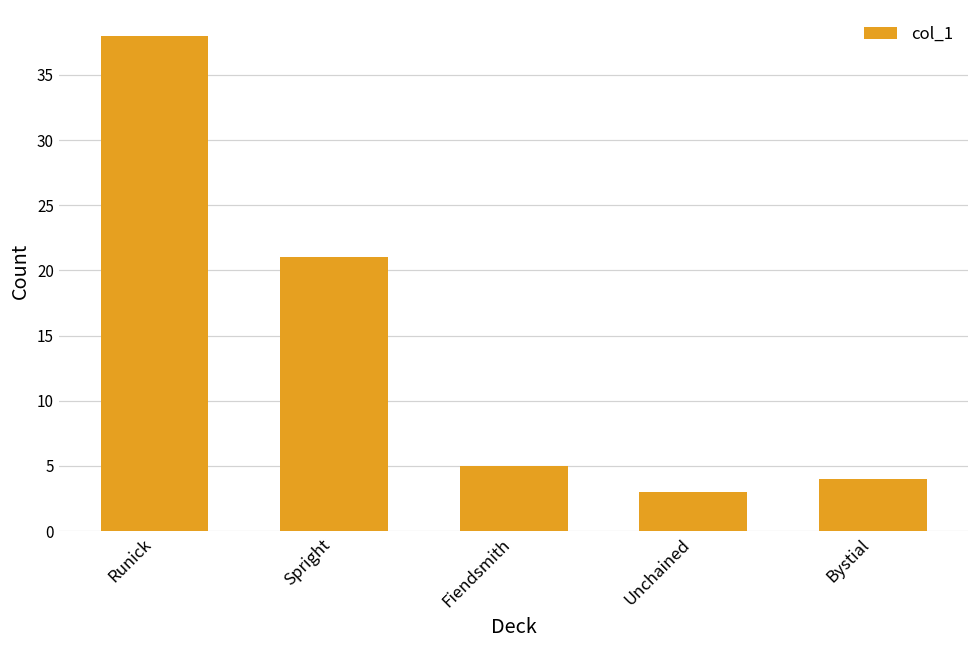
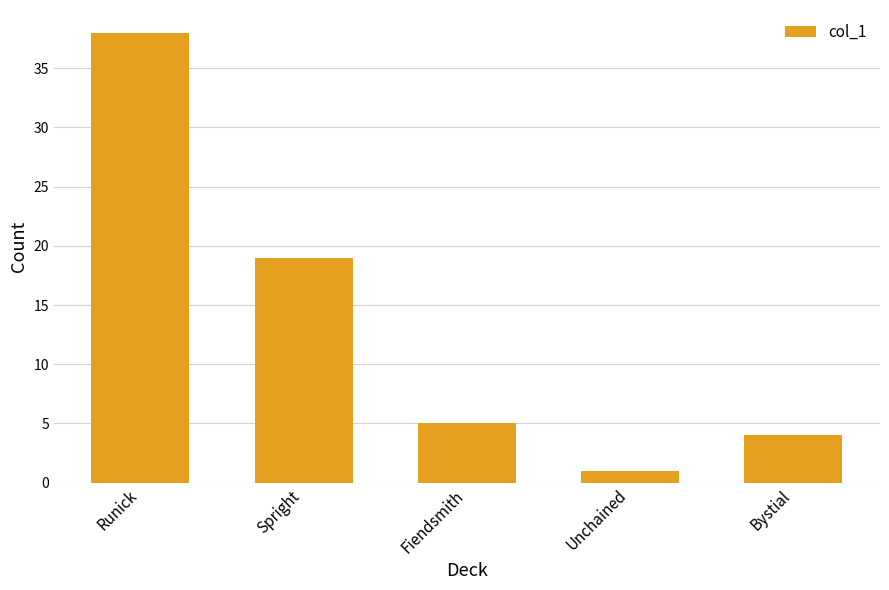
  {
    "Runick": 38,
-   "Spright": 21,
+   "Spright": 19,
    "Fiendsmith": 5,
-   "Unchained": 3,
+   "Unchained": 1,
    "Bystial": 4
  }
